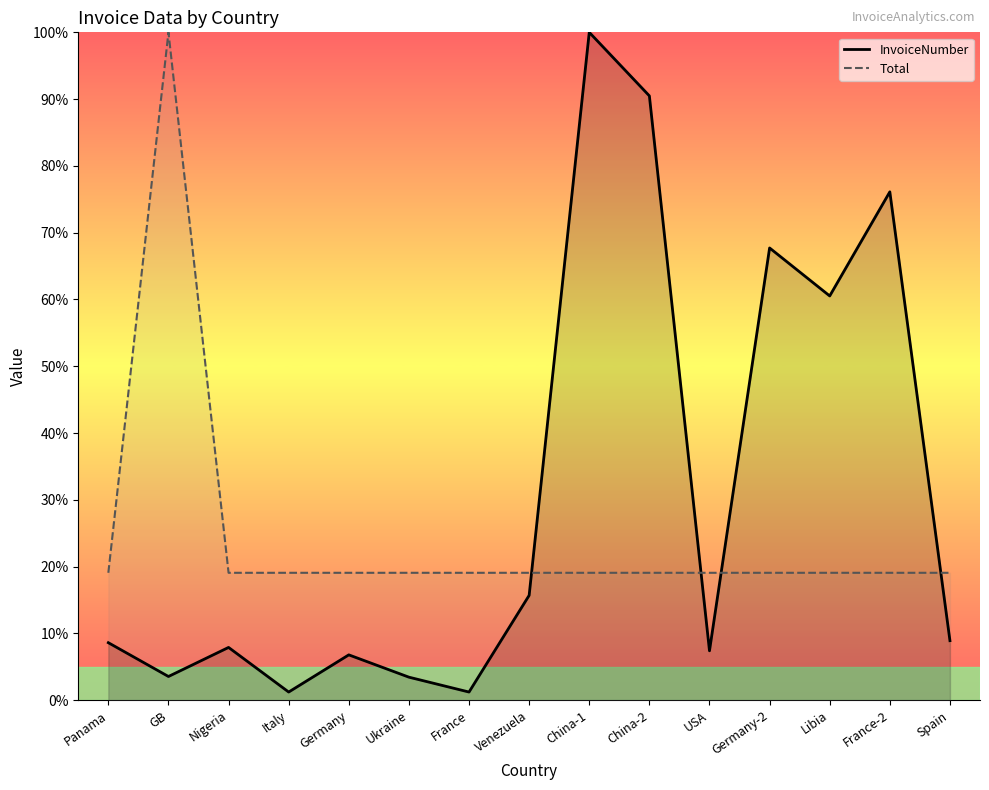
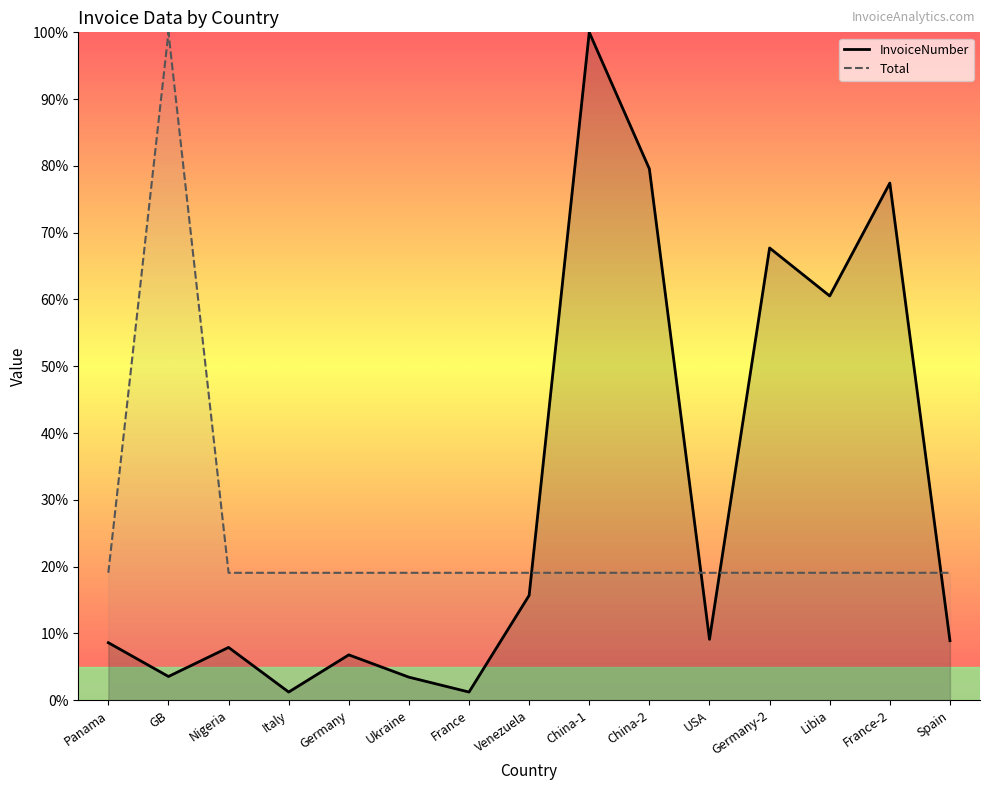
  {
    "InvoiceNumber": {
      "Panama": "9%",
      "Nigeria": "8%",
      "Germany": "7%",
      "Venezuela": "16%",
      "China-1": "100%",
-     "China-2": "90%",
-     "USA": "7%",
+     "China-2": "80%",
+     "USA": "9%",
      "Germany-2": "68%",
      "Libia": "61%",
-     "France-2": "76%",
+     "France-2": "77%",
      "Spain": "9%"
    },
    "Total": {
      "Panama": "19%",
      "GB": "100%",
      "Nigeria": "19%",
      "Italy": "19%",
      "Germany": "19%",
      "Ukraine": "19%",
      "France": "19%",
      "Venezuela": "19%",
      "China-1": "19%",
      "China-2": "19%",
      "USA": "19%",
      "Germany-2": "19%",
      "Libia": "19%",
      "France-2": "19%",
      "Spain": "19%"
    }
  }
